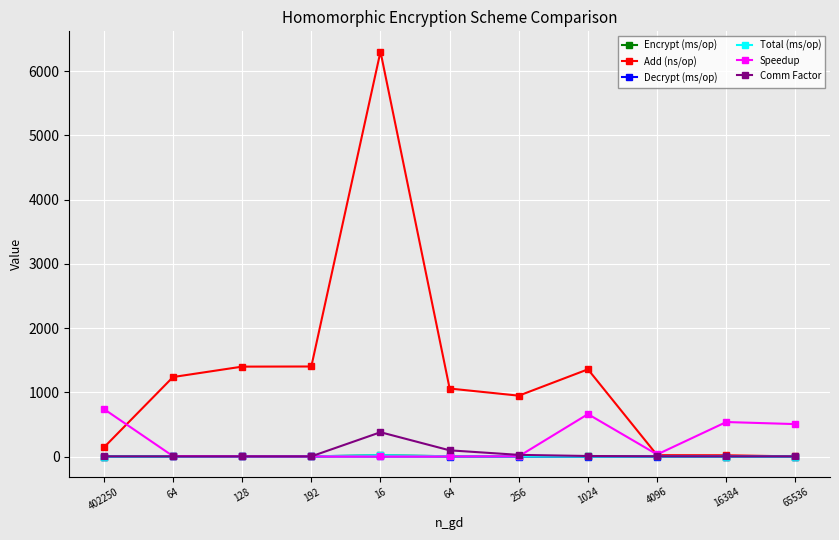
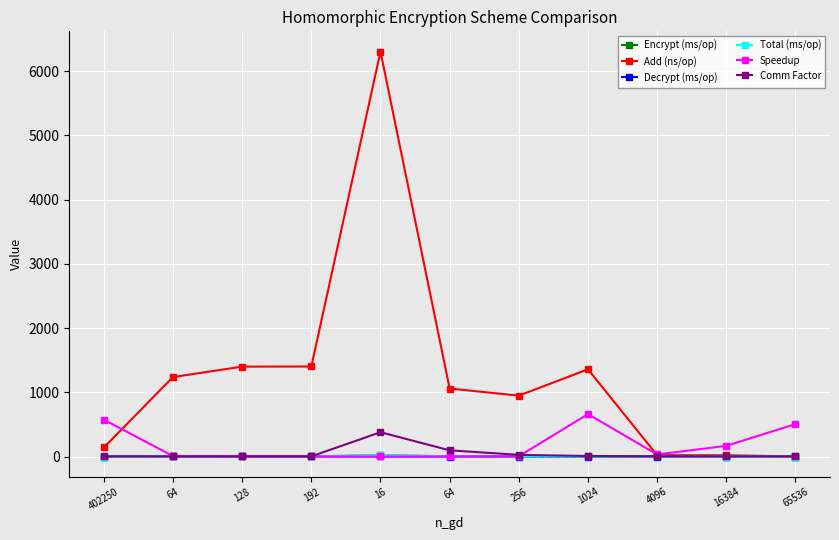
  {
    "Add (ns/op)": {
      "402250": 100,
      "128": 1400,
      "192": 1400,
      "16": 6300,
      "256": 900,
      "1024": 1400
    },
    "Speedup": {
-     "402250": 700,
+     "402250": 600,
      "1024": 700,
-     "16384": 500,
+     "16384": 200,
      "65536": 500
    },
    "Comm Factor": {
      "16": 400
    }
  }
